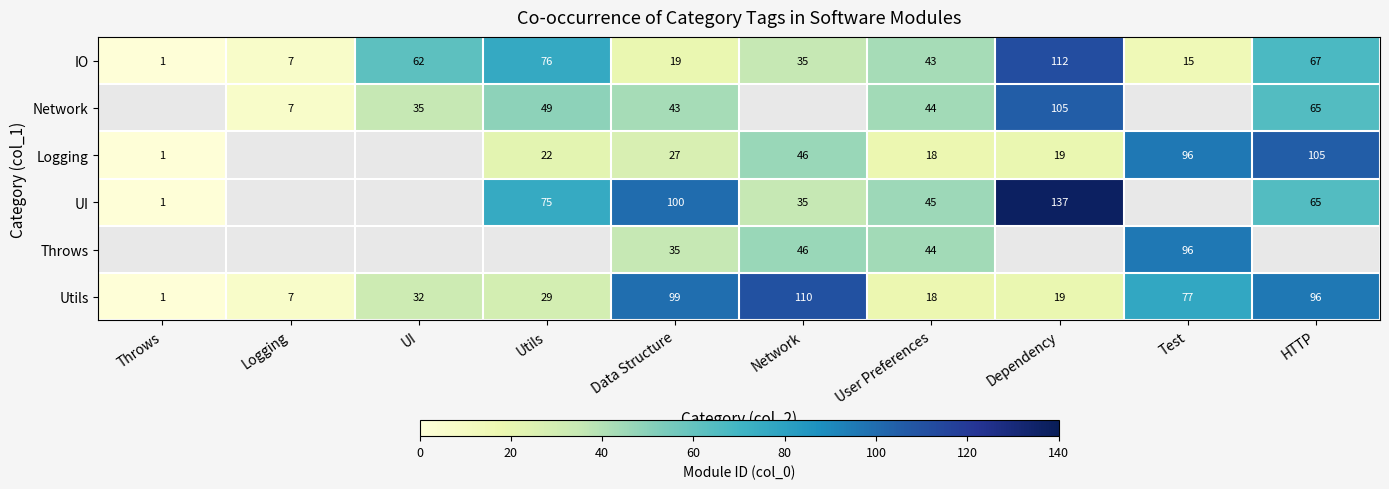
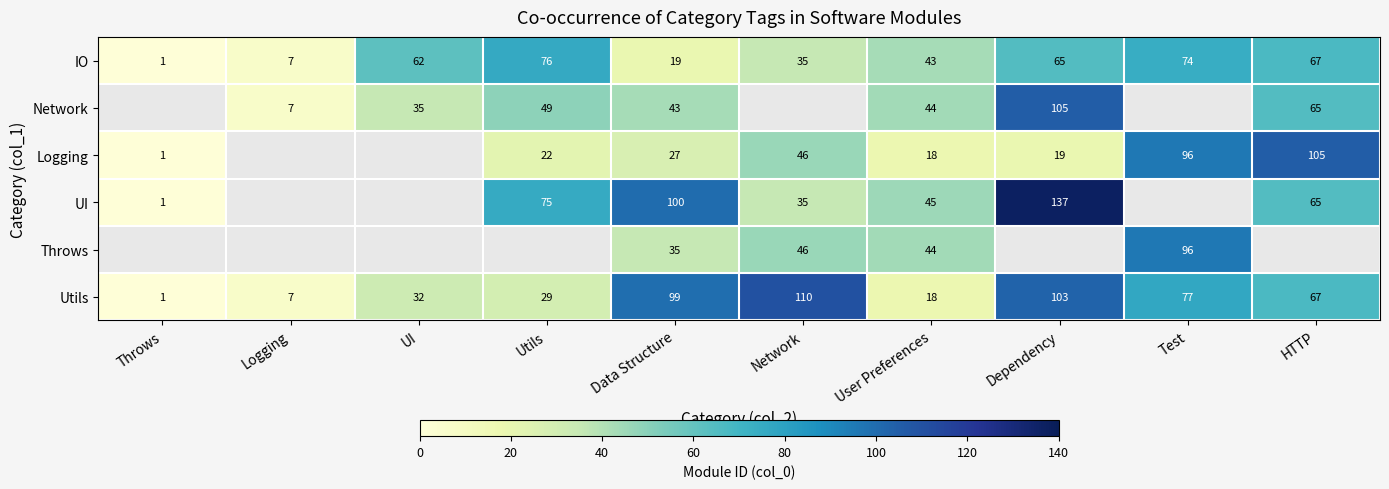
  {
    "IO": {
      "Throws": 1,
      "Logging": 7,
      "UI": 62,
      "Utils": 76,
      "Data Structure": 19,
      "Network": 35,
      "User Preferences": 43,
-     "Dependency": 112,
-     "Test": 15,
+     "Dependency": 65,
+     "Test": 74,
      "HTTP": 67
    },
    "Network": {
      "Logging": 7,
      "UI": 35,
      "Utils": 49,
      "Data Structure": 43,
      "User Preferences": 44,
      "Dependency": 105,
      "HTTP": 65
    },
    "Logging": {
      "Throws": 1,
      "Utils": 22,
      "Data Structure": 27,
      "Network": 46,
      "User Preferences": 18,
      "Dependency": 19,
      "Test": 96,
      "HTTP": 105
    },
    "UI": {
      "Throws": 1,
      "Utils": 75,
      "Data Structure": 100,
      "Network": 35,
      "User Preferences": 45,
      "Dependency": 137,
      "HTTP": 65
    },
    "Throws": {
      "Data Structure": 35,
      "Network": 46,
      "User Preferences": 44,
      "Test": 96
    },
    "Utils": {
      "Throws": 1,
      "Logging": 7,
      "UI": 32,
      "Utils": 29,
      "Data Structure": 99,
      "Network": 110,
      "User Preferences": 18,
-     "Dependency": 19,
+     "Dependency": 103,
      "Test": 77,
-     "HTTP": 96
+     "HTTP": 67
    }
  }
